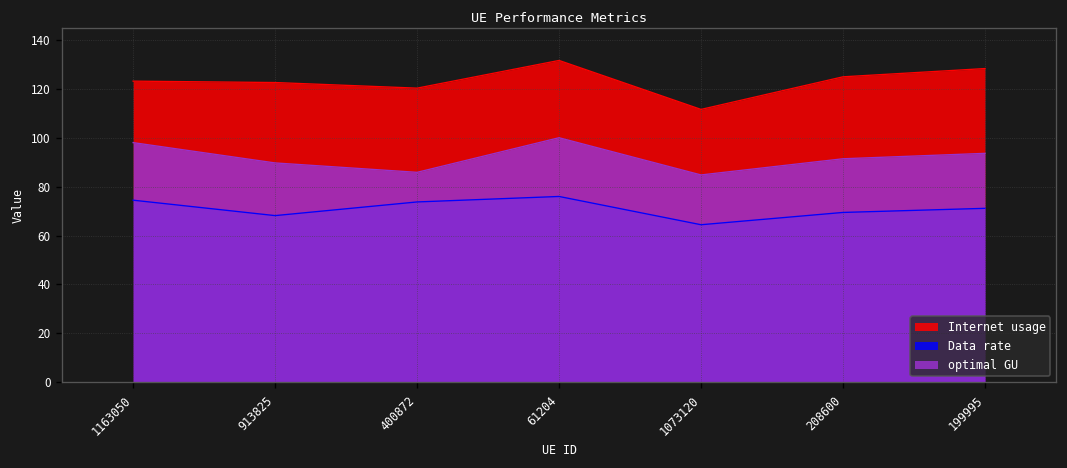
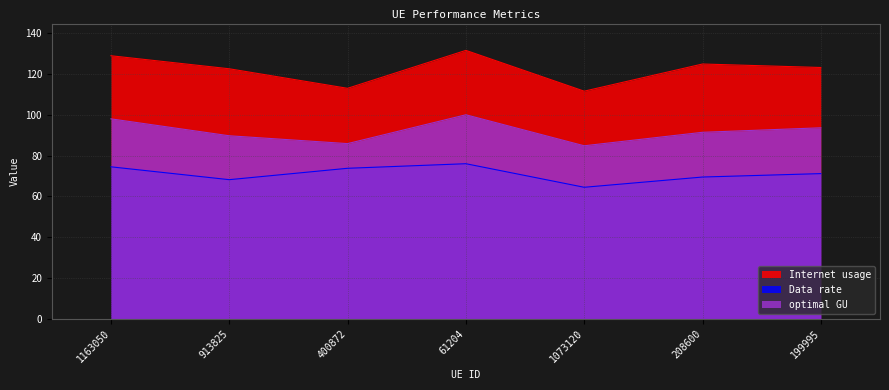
  {
    "Internet usage": {
-     "1163050": 123,
+     "1163050": 129,
      "913825": 123,
-     "400872": 120,
+     "400872": 113,
      "61204": 132,
      "1073120": 112,
      "208600": 125,
-     "199995": 128
+     "199995": 123
    },
    "Data rate": {
      "1163050": 74,
      "913825": 68,
      "400872": 74,
      "61204": 76,
      "1073120": 64,
      "208600": 69,
      "199995": 71
    },
    "optimal GU": {
      "1163050": 98,
      "913825": 90,
      "400872": 86,
      "61204": 100,
      "1073120": 85,
      "208600": 91,
      "199995": 94
    }
  }
